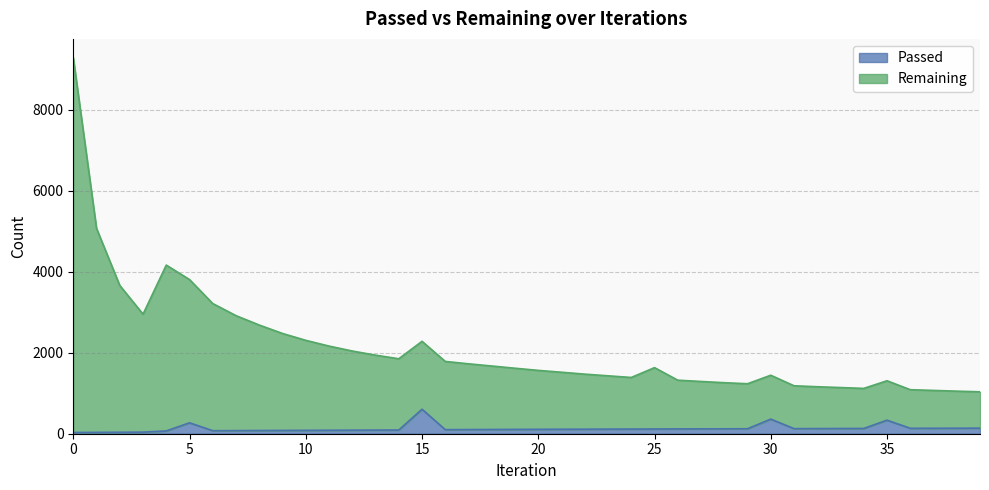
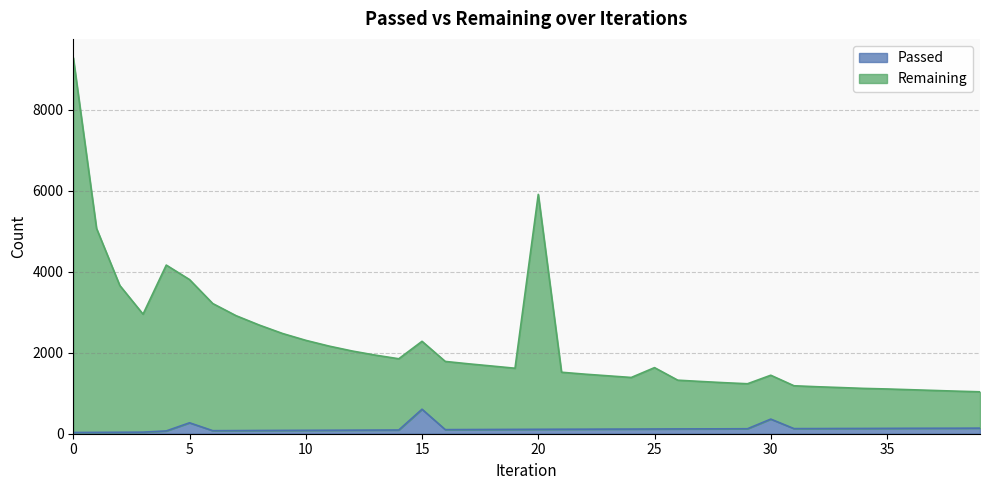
  {
    "Passed": {
      "0": 0,
      "5": 300,
      "10": 100,
      "15": 600,
      "20": 100,
      "25": 100,
      "30": 400,
-     "35": 300
+     "35": 100
    },
    "Remaining": {
      "0": 9300,
      "5": 3500,
      "10": 2200,
      "15": 1700,
-     "20": 1500,
+     "20": 5800,
      "25": 1500,
      "30": 1100,
      "35": 1000
    }
  }
